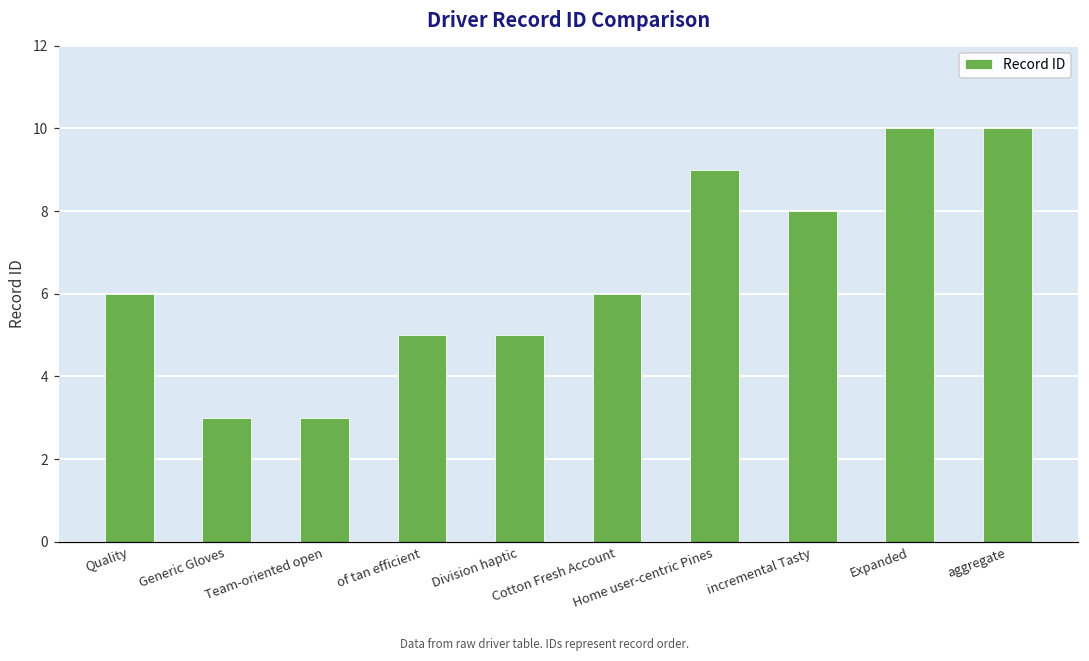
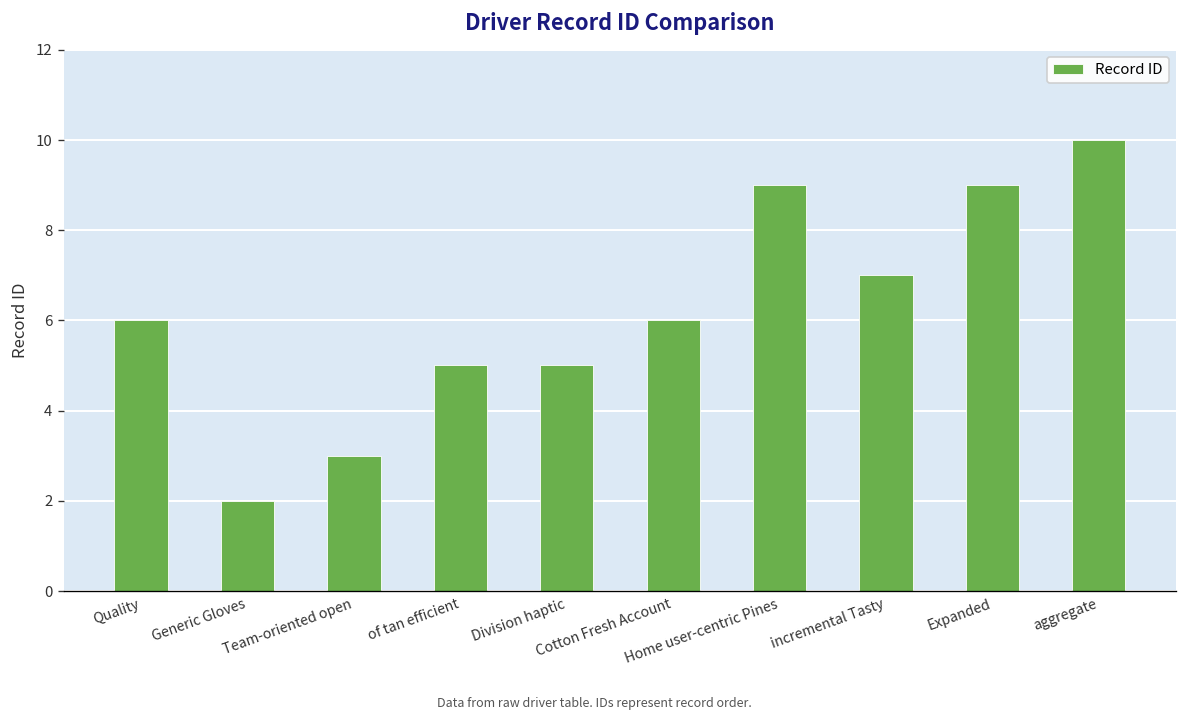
  {
    "Quality": 6,
-   "Generic Gloves": 3,
+   "Generic Gloves": 2,
    "Team-oriented open": 3,
    "of tan efficient": 5,
    "Division haptic": 5,
    "Cotton Fresh Account": 6,
    "Home user-centric Pines": 9,
-   "incremental Tasty": 8,
-   "Expanded": 10,
+   "incremental Tasty": 7,
+   "Expanded": 9,
    "aggregate": 10
  }
